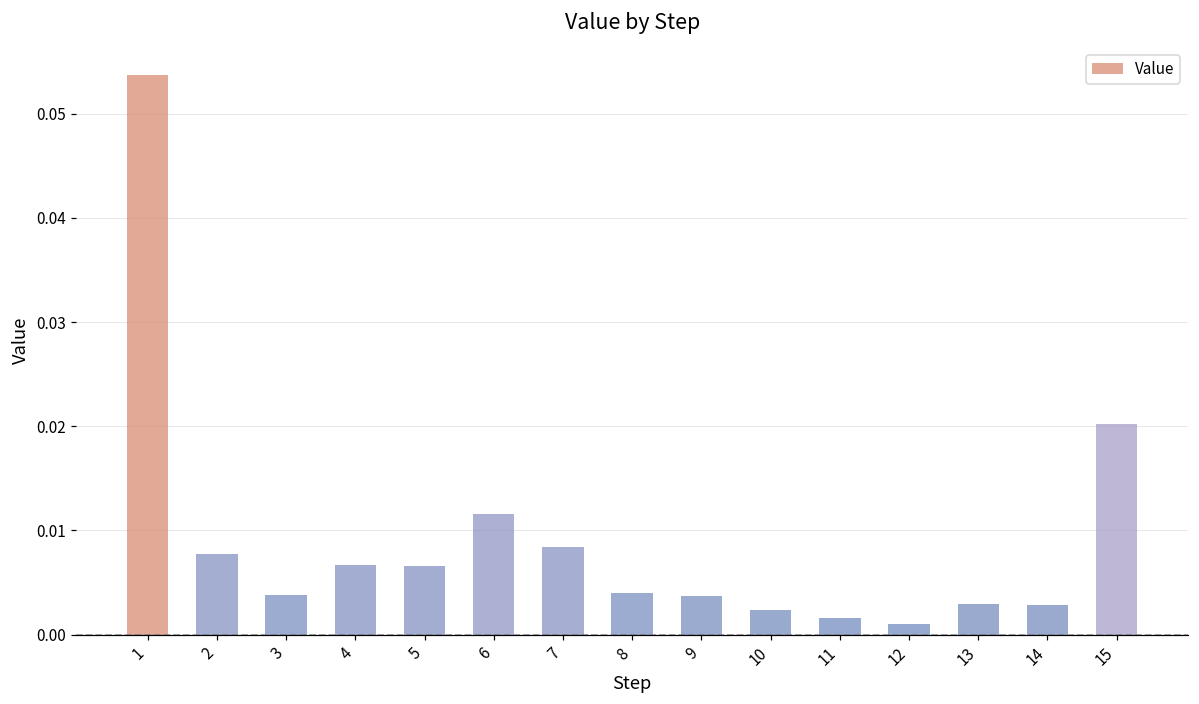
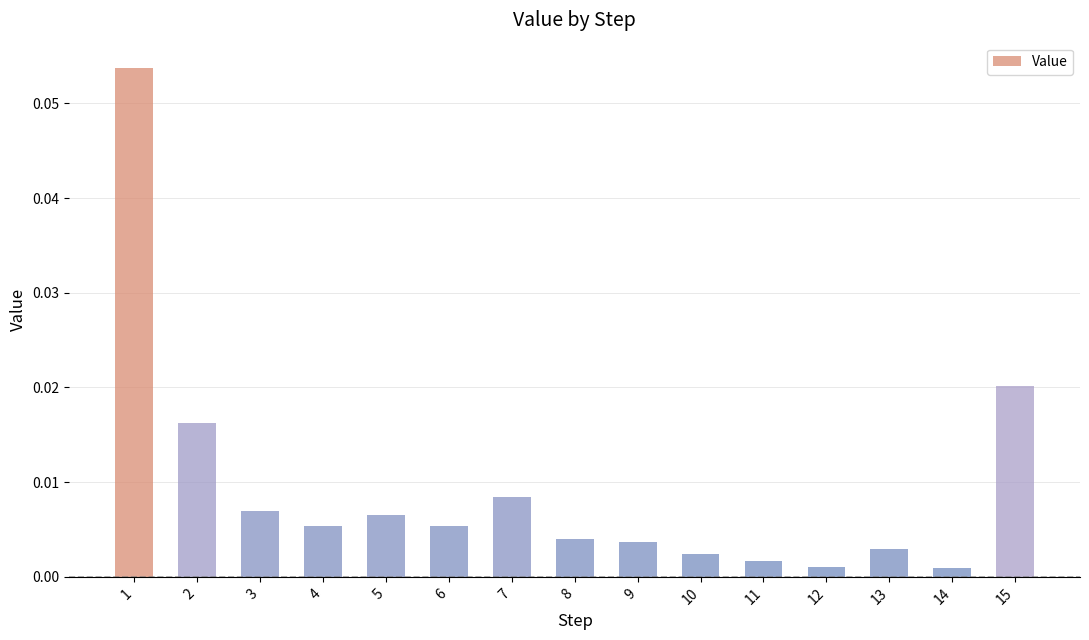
  {
    "1": 0.054,
-   "2": 0.008,
-   "3": 0.004,
-   "4": 0.007,
+   "2": 0.016,
+   "3": 0.007,
+   "4": 0.005,
    "5": 0.007,
-   "6": 0.012,
+   "6": 0.005,
    "7": 0.008,
    "8": 0.004,
    "9": 0.004,
    "10": 0.002,
    "11": 0.002,
    "12": 0.001,
    "13": 0.003,
-   "14": 0.003,
+   "14": 0.001,
    "15": 0.020
  }
